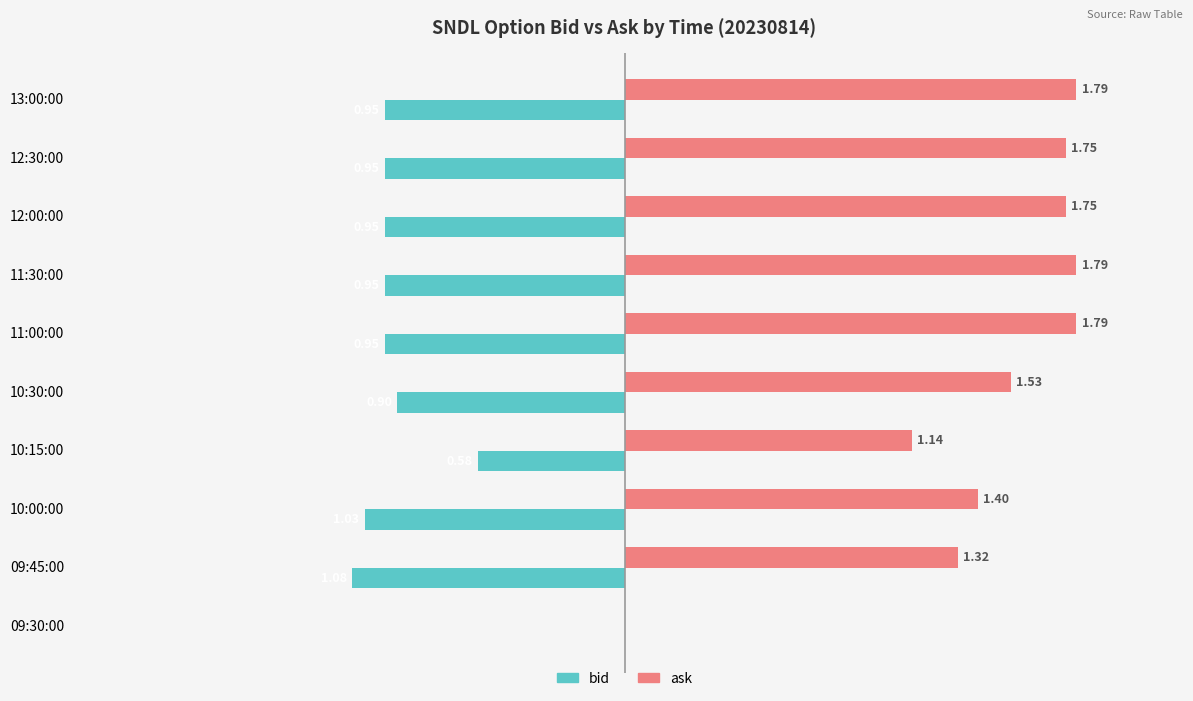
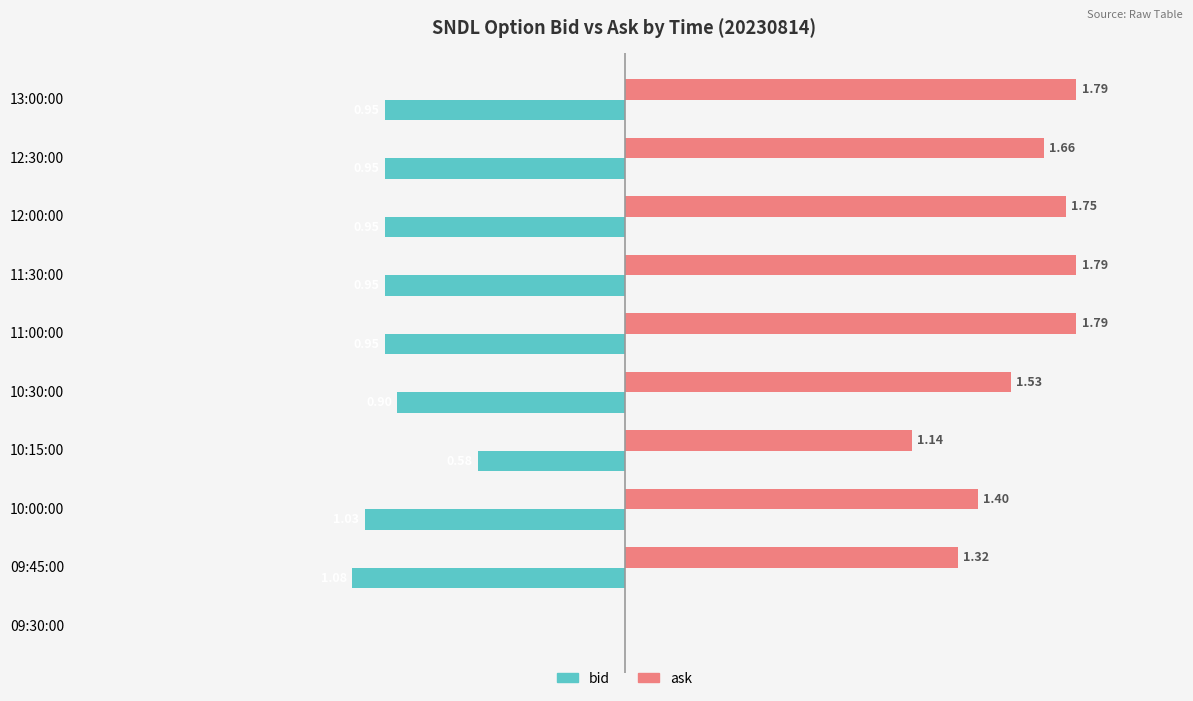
  {
    "ask": {
      "13:00:00": 1.79,
-     "12:30:00": 1.75,
+     "12:30:00": 1.66,
      "12:00:00": 1.75,
      "11:30:00": 1.79,
      "11:00:00": 1.79,
      "10:30:00": 1.53,
      "10:15:00": 1.14,
      "10:00:00": 1.40,
      "09:45:00": 1.32
    }
  }
